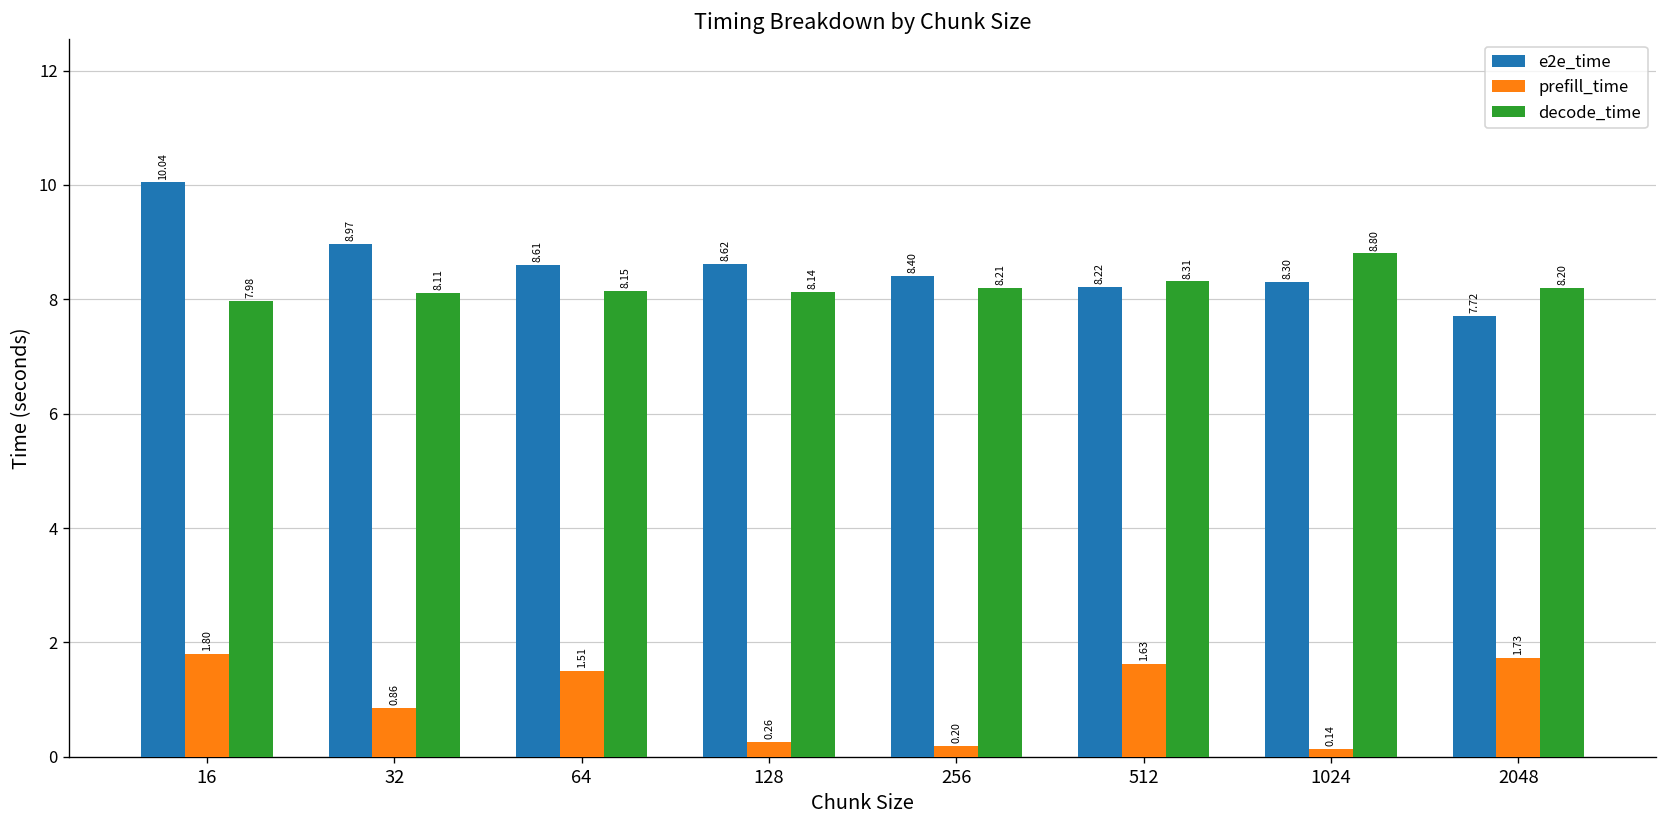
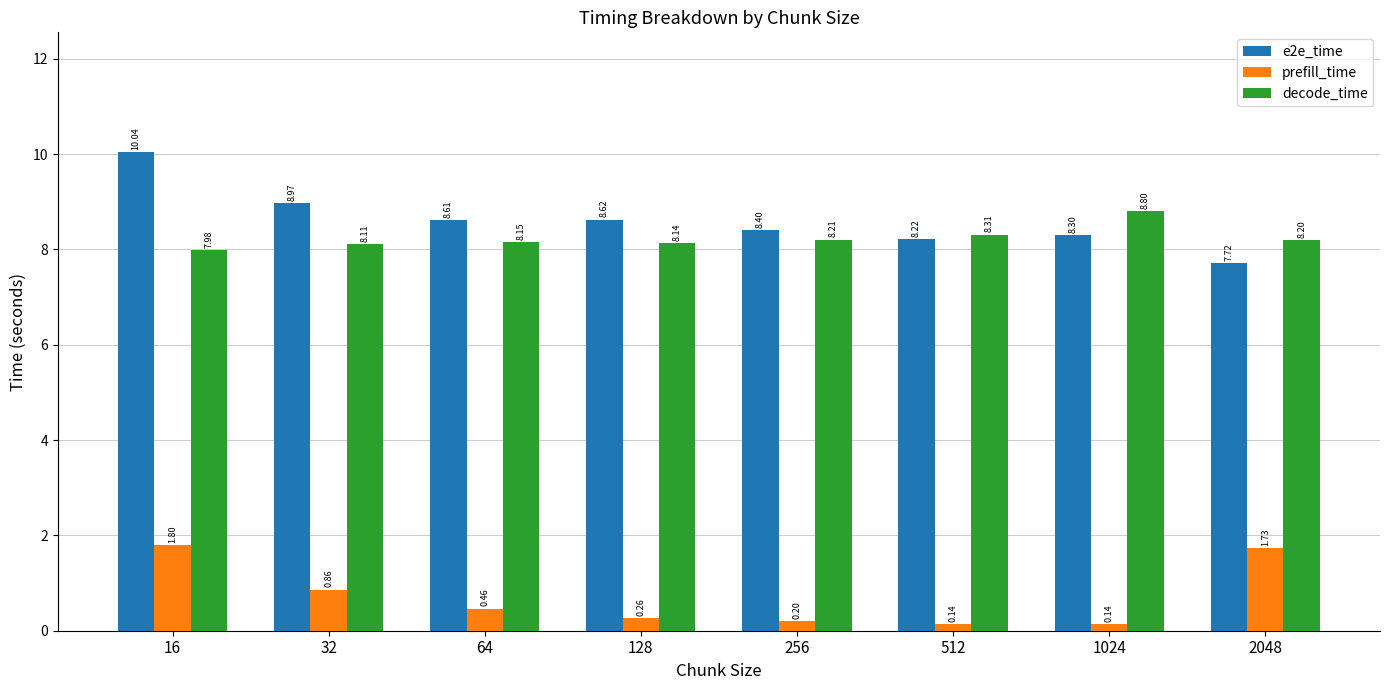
  {
    "e2e_time": {
      "16": 10.04,
      "32": 8.97,
      "64": 8.61,
      "128": 8.62,
      "256": 8.40,
      "512": 8.22,
      "1024": 8.30,
      "2048": 7.72
    },
    "prefill_time": {
      "16": 1.80,
      "32": 0.86,
-     "64": 1.51,
+     "64": 0.46,
      "128": 0.26,
      "256": 0.20,
-     "512": 1.63,
+     "512": 0.14,
      "1024": 0.14,
      "2048": 1.73
    },
    "decode_time": {
      "16": 7.98,
      "32": 8.11,
      "64": 8.15,
      "128": 8.14,
      "256": 8.21,
      "512": 8.31,
      "1024": 8.80,
      "2048": 8.20
    }
  }
